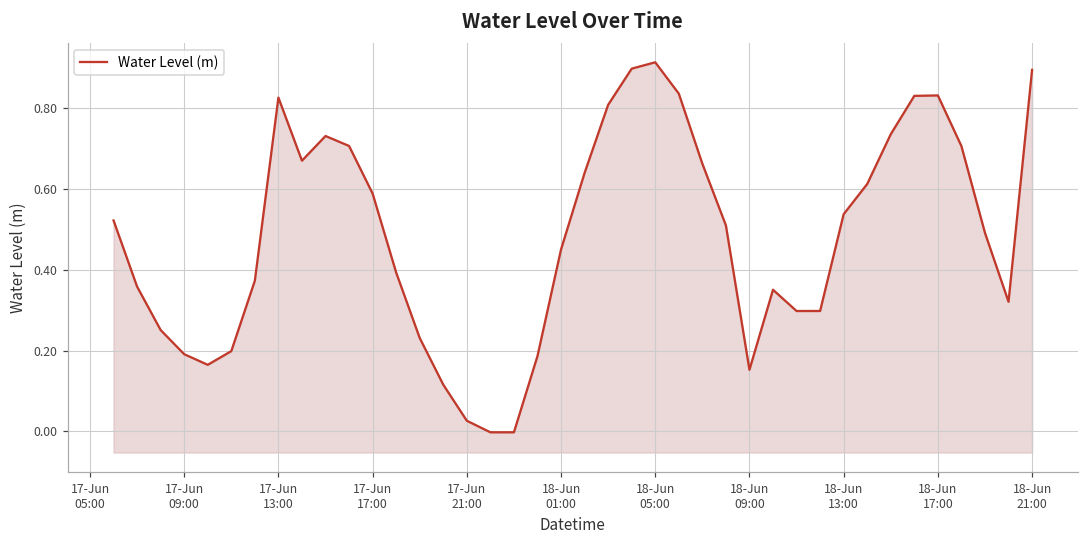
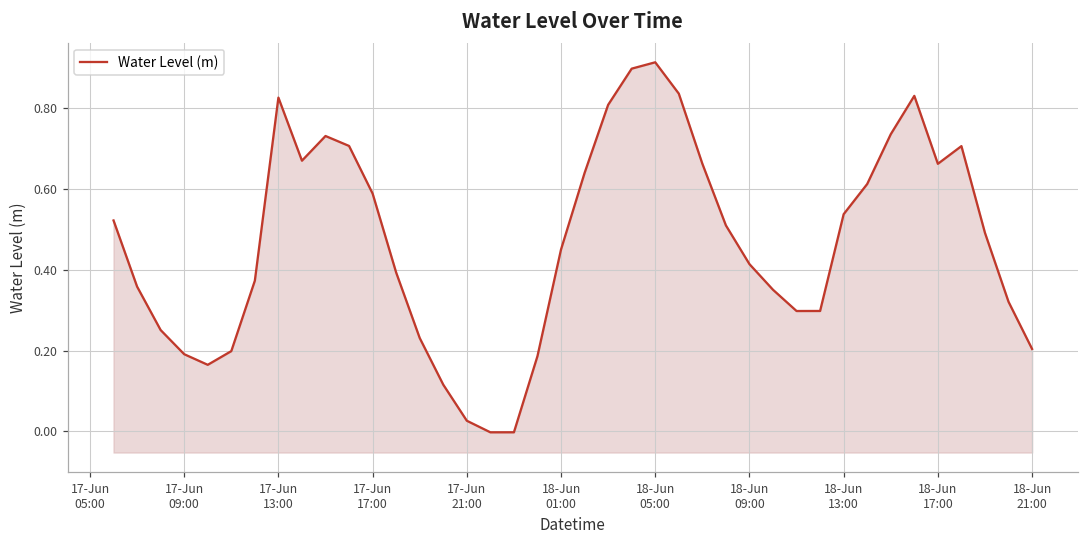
  {
    "17-Jun 09:00": 0.19,
    "17-Jun 13:00": 0.83,
    "17-Jun 17:00": 0.59,
    "17-Jun 21:00": 0.03,
    "18-Jun 01:00": 0.45,
    "18-Jun 05:00": 0.91,
-   "18-Jun 09:00": 0.15,
+   "18-Jun 09:00": 0.41,
    "18-Jun 13:00": 0.54,
-   "18-Jun 17:00": 0.83,
-   "18-Jun 21:00": 0.89
+   "18-Jun 17:00": 0.66,
+   "18-Jun 21:00": 0.20
  }
